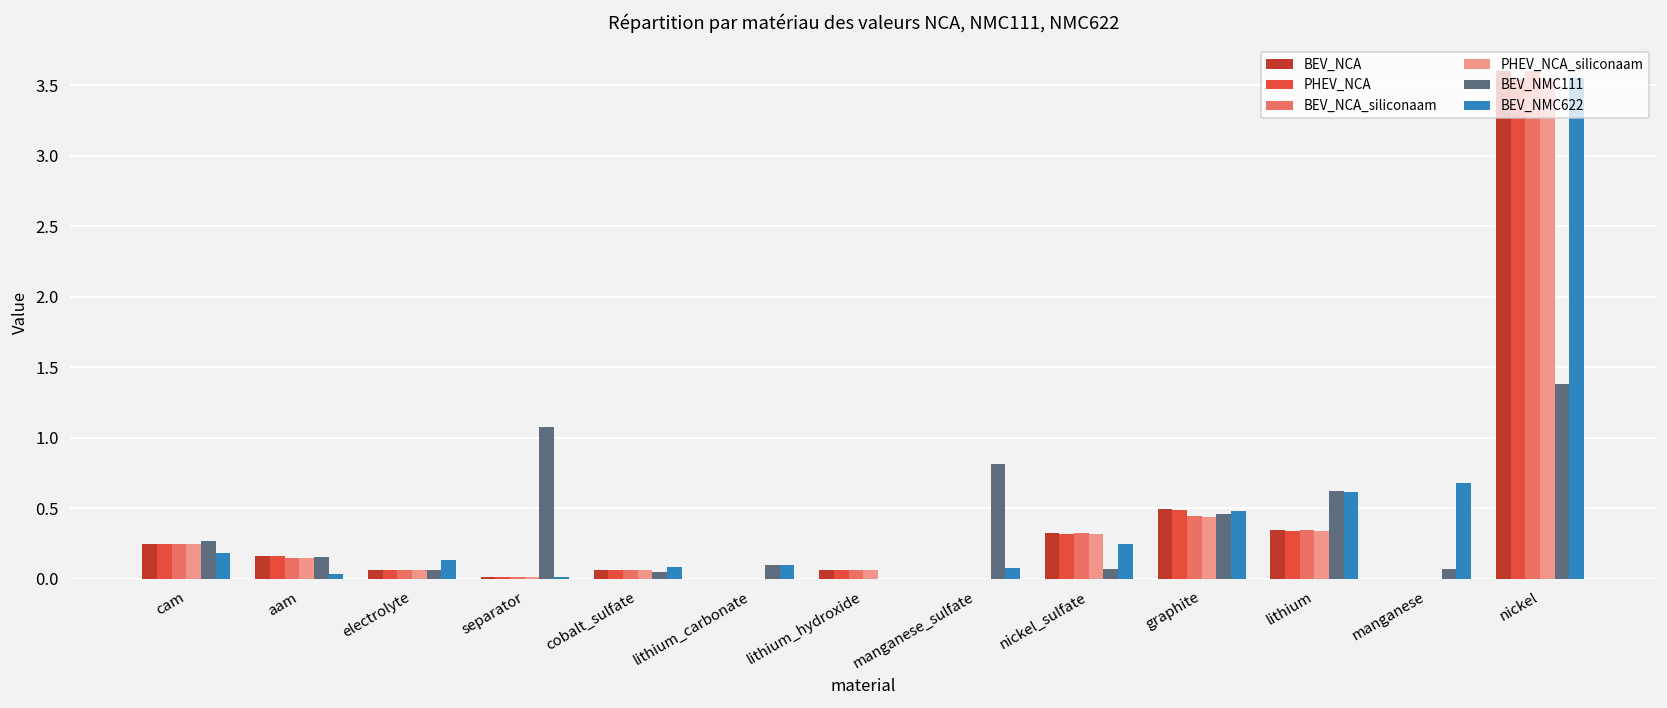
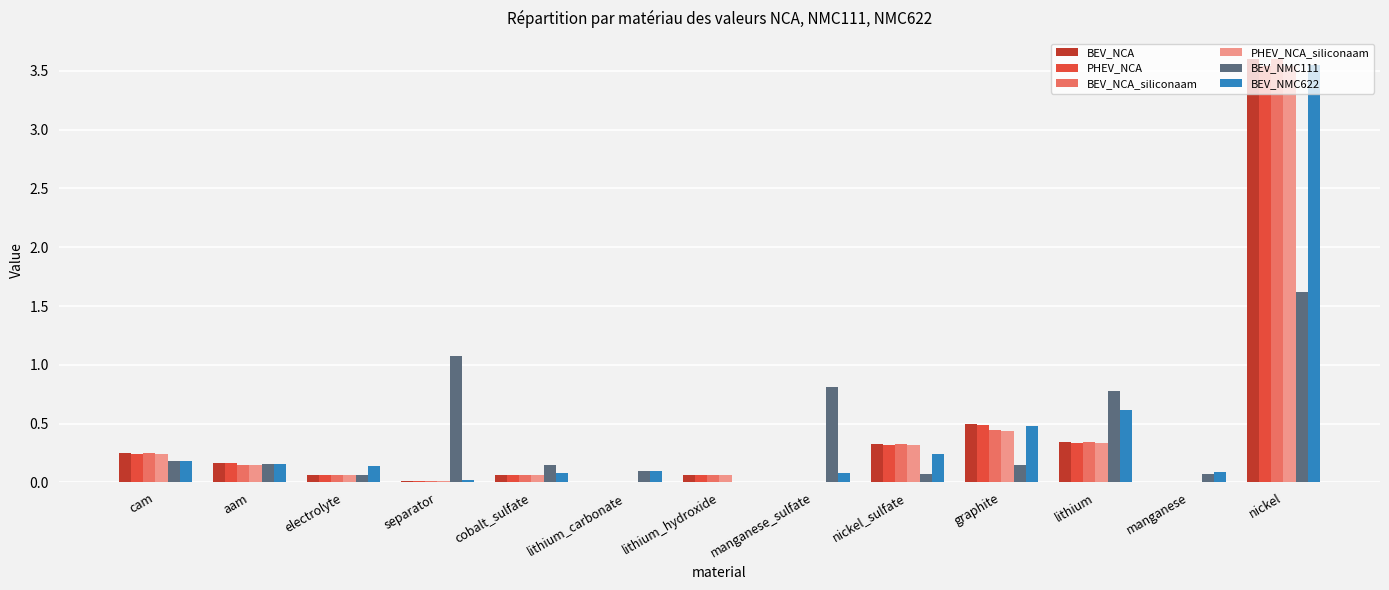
  {
    "BEV_NMC111": {
-     "cam": 0.27,
+     "cam": 0.18,
      "aam": 0.15,
      "electrolyte": 0.07,
      "separator": 1.08,
-     "cobalt_sulfate": 0.05,
+     "cobalt_sulfate": 0.15,
      "lithium_carbonate": 0.10,
      "lithium_hydroxide": 0.00,
      "manganese_sulfate": 0.81,
      "nickel_sulfate": 0.07,
-     "graphite": 0.46,
-     "lithium": 0.62,
+     "graphite": 0.15,
+     "lithium": 0.78,
      "manganese": 0.07,
-     "nickel": 1.38
+     "nickel": 1.62
    },
    "BEV_NMC622": {
      "cam": 0.18,
-     "aam": 0.04,
+     "aam": 0.16,
      "electrolyte": 0.14,
      "cobalt_sulfate": 0.08,
      "lithium_carbonate": 0.10,
      "lithium_hydroxide": 0.00,
      "manganese_sulfate": 0.08,
      "nickel_sulfate": 0.25,
      "graphite": 0.48,
      "lithium": 0.61,
-     "manganese": 0.68
+     "manganese": 0.09
    }
  }
